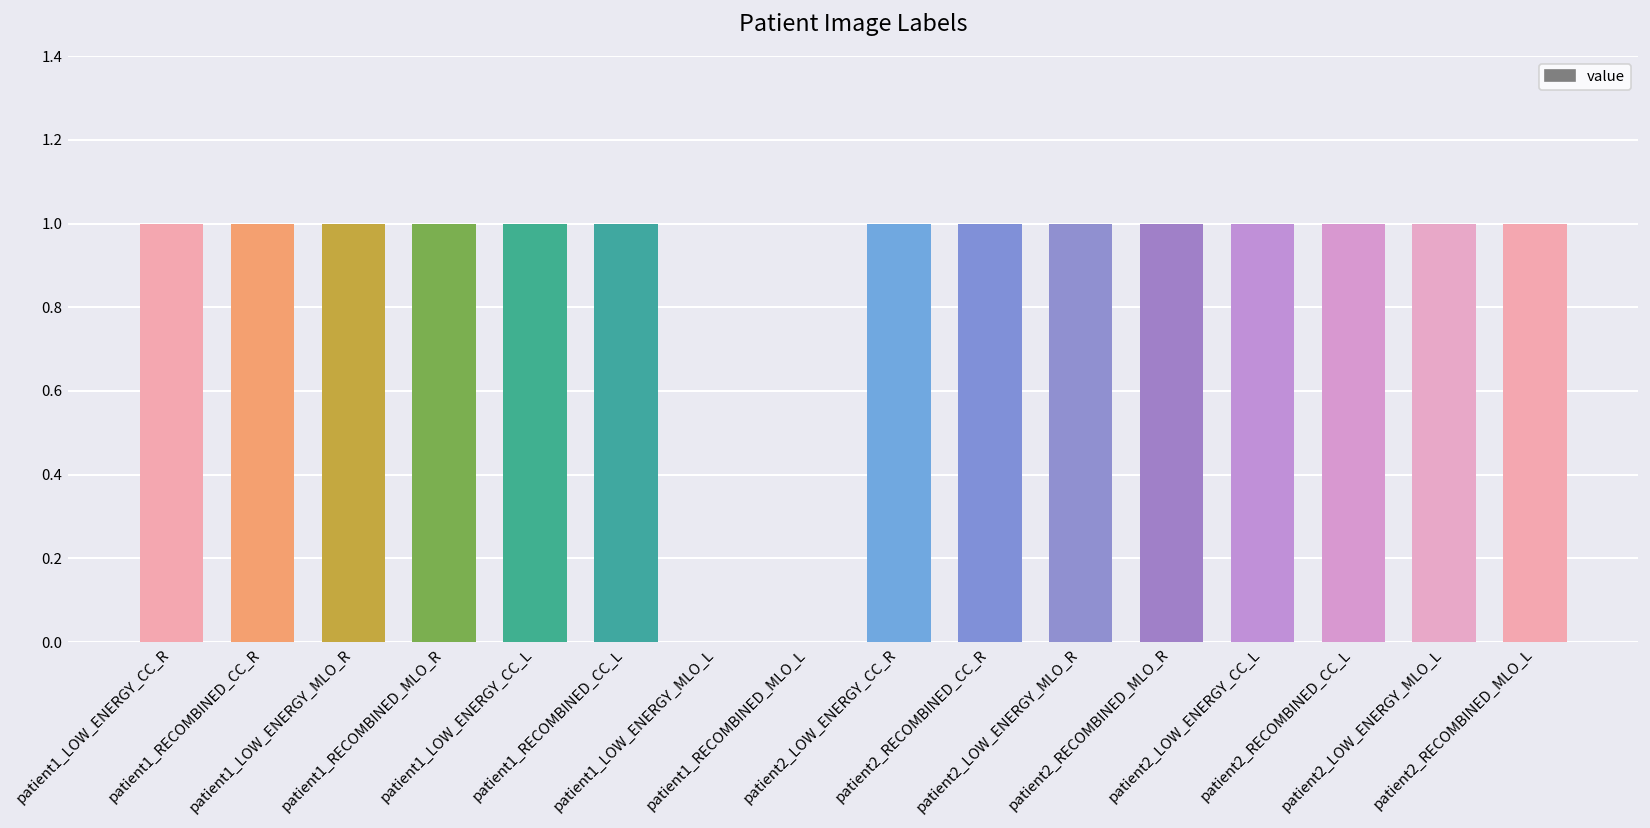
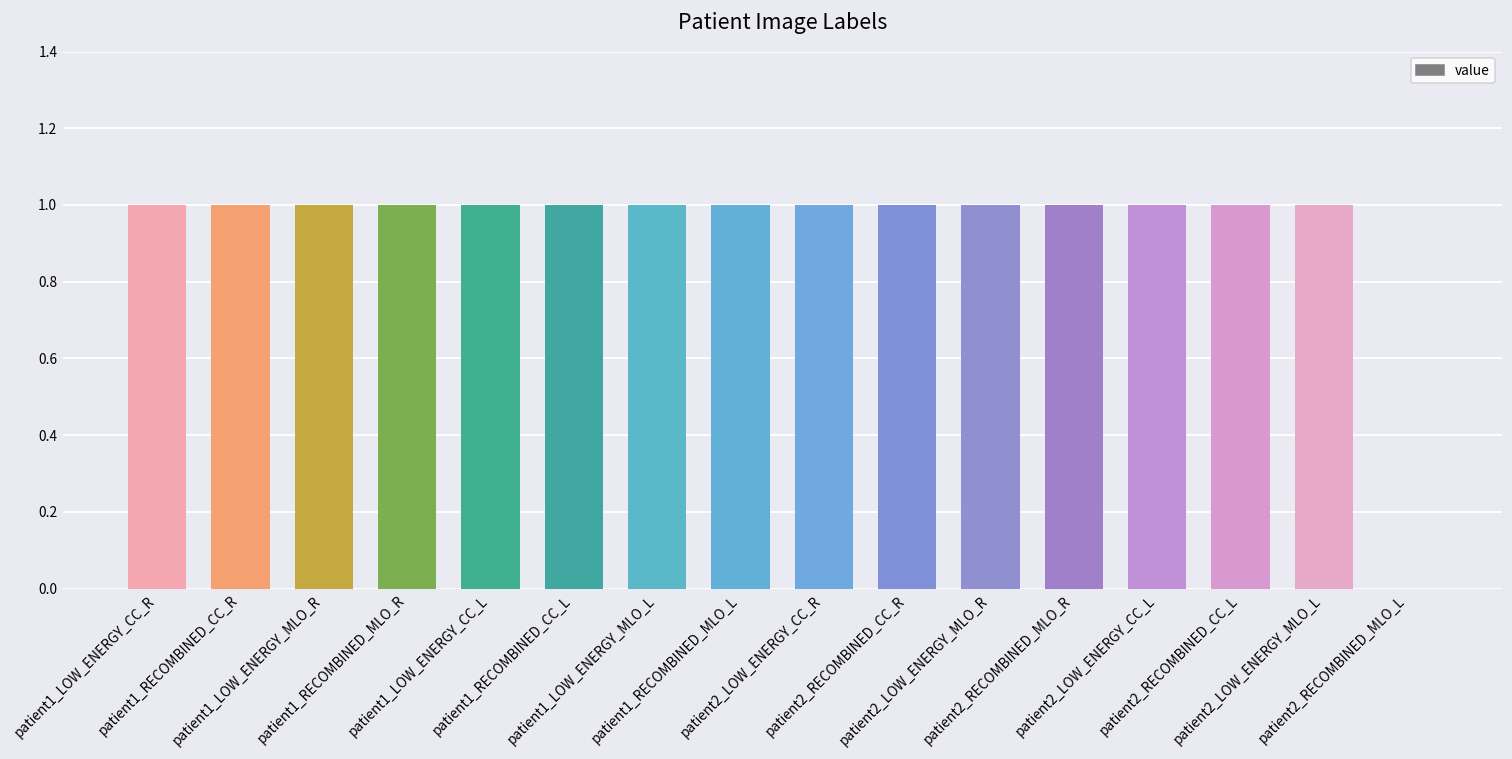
  {
    "patient1_LOW_ENERGY_CC_R": 1,
    "patient1_RECOMBINED_CC_R": 1,
    "patient1_LOW_ENERGY_MLO_R": 1,
    "patient1_RECOMBINED_MLO_R": 1,
    "patient1_LOW_ENERGY_CC_L": 1,
    "patient1_RECOMBINED_CC_L": 1,
-   "patient1_LOW_ENERGY_MLO_L": 0,
-   "patient1_RECOMBINED_MLO_L": 0,
+   "patient1_LOW_ENERGY_MLO_L": 1,
+   "patient1_RECOMBINED_MLO_L": 1,
    "patient2_LOW_ENERGY_CC_R": 1,
    "patient2_RECOMBINED_CC_R": 1,
    "patient2_LOW_ENERGY_MLO_R": 1,
    "patient2_RECOMBINED_MLO_R": 1,
    "patient2_LOW_ENERGY_CC_L": 1,
    "patient2_RECOMBINED_CC_L": 1,
    "patient2_LOW_ENERGY_MLO_L": 1,
-   "patient2_RECOMBINED_MLO_L": 1
+   "patient2_RECOMBINED_MLO_L": 0
  }
